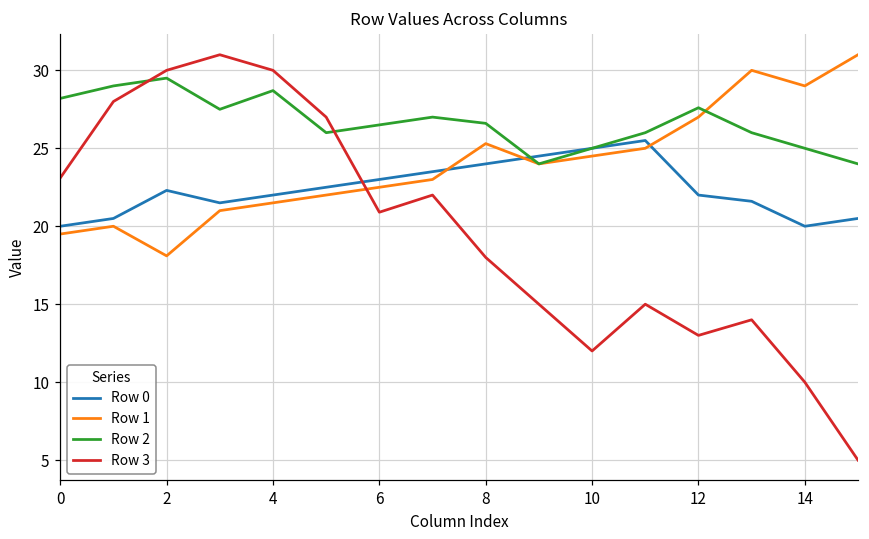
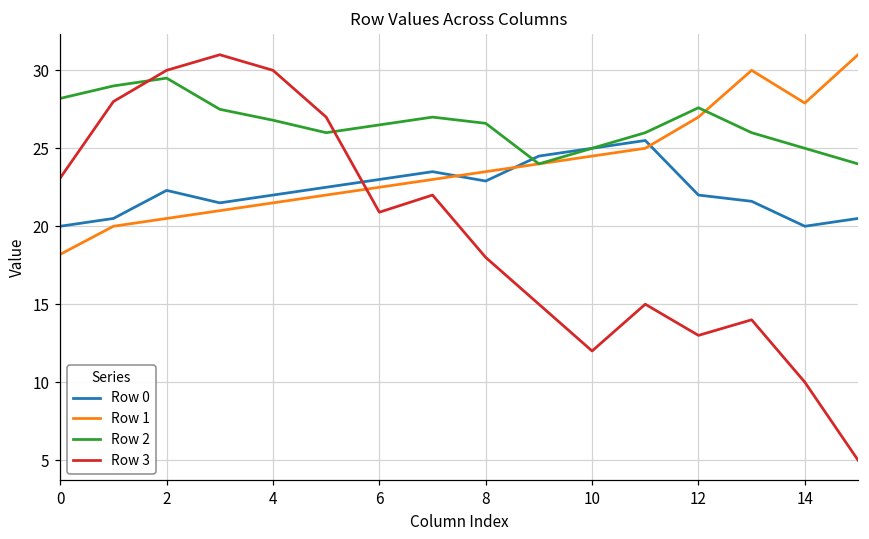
  {
    "Row 0": {
      "0": 20.0,
      "2": 22.3,
      "4": 22.0,
      "6": 23.0,
-     "8": 24.0,
+     "8": 22.9,
      "12": 22.0,
      "14": 20.0
    },
    "Row 1": {
-     "0": 19.5,
-     "2": 18.1,
+     "0": 18.2,
+     "2": 20.5,
      "4": 21.5,
      "6": 22.5,
-     "8": 25.3,
+     "8": 23.5,
      "10": 24.5,
      "12": 27.0,
-     "14": 29.0
+     "14": 27.9
    },
    "Row 2": {
      "0": 28.2,
      "2": 29.5,
-     "4": 28.7,
+     "4": 26.8,
      "6": 26.5,
      "8": 26.6,
      "12": 27.6,
      "14": 25.0
    },
    "Row 3": {
      "0": 23.1,
      "2": 30.0,
      "4": 30.0,
      "6": 20.9,
      "8": 18.0,
      "10": 12.0,
      "12": 13.0,
      "14": 10.0
    }
  }
